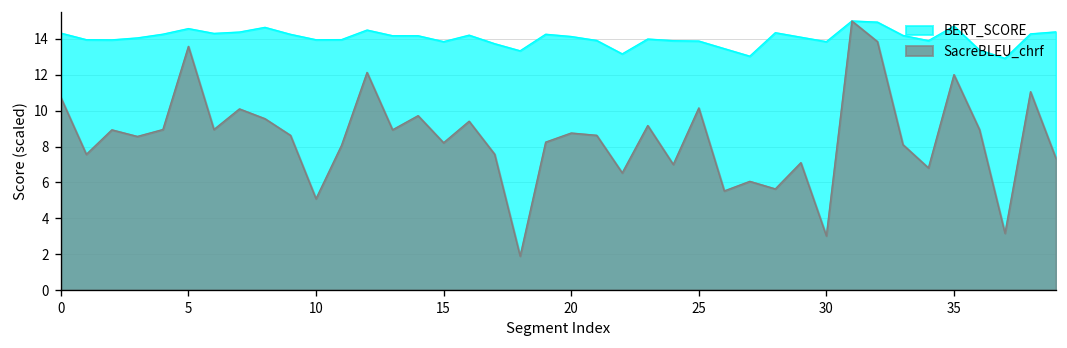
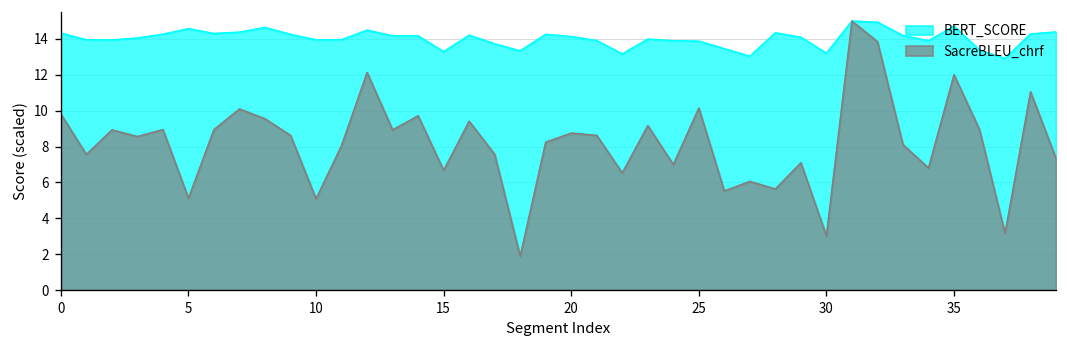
  {
    "BERT_SCORE": {
      "0": 14.3,
      "5": 14.6,
      "10": 14.0,
-     "15": 13.8,
+     "15": 13.3,
      "20": 14.1,
      "25": 13.9,
-     "30": 13.8,
+     "30": 13.2,
      "35": 14.7
    },
    "SacreBLEU_chrf": {
-     "0": 10.7,
-     "5": 13.6,
+     "0": 9.8,
+     "5": 5.1,
      "10": 5.1,
-     "15": 8.2,
+     "15": 6.7,
      "20": 8.8,
      "25": 10.2,
      "30": 3.0,
      "35": 12.0
    }
  }
